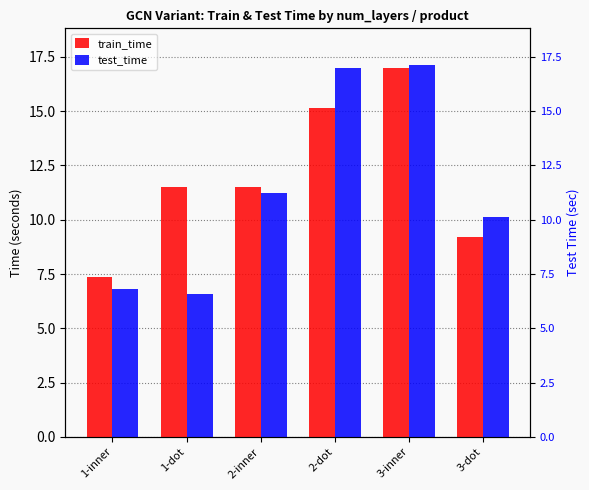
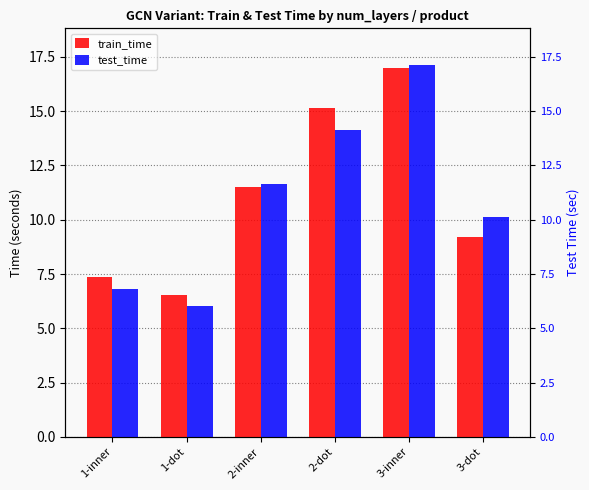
  {
    "train_time": {
      "1-inner": 7.4,
-     "1-dot": 11.5,
+     "1-dot": 6.5,
      "2-inner": 11.5,
      "2-dot": 15.1,
      "3-inner": 17.0,
      "3-dot": 9.2
    },
    "test_time": {
      "1-inner": 6.8,
-     "1-dot": 6.6,
-     "2-inner": 11.3,
-     "2-dot": 17.0,
+     "1-dot": 6.0,
+     "2-inner": 11.6,
+     "2-dot": 14.1,
      "3-inner": 17.1,
      "3-dot": 10.1
    }
  }
